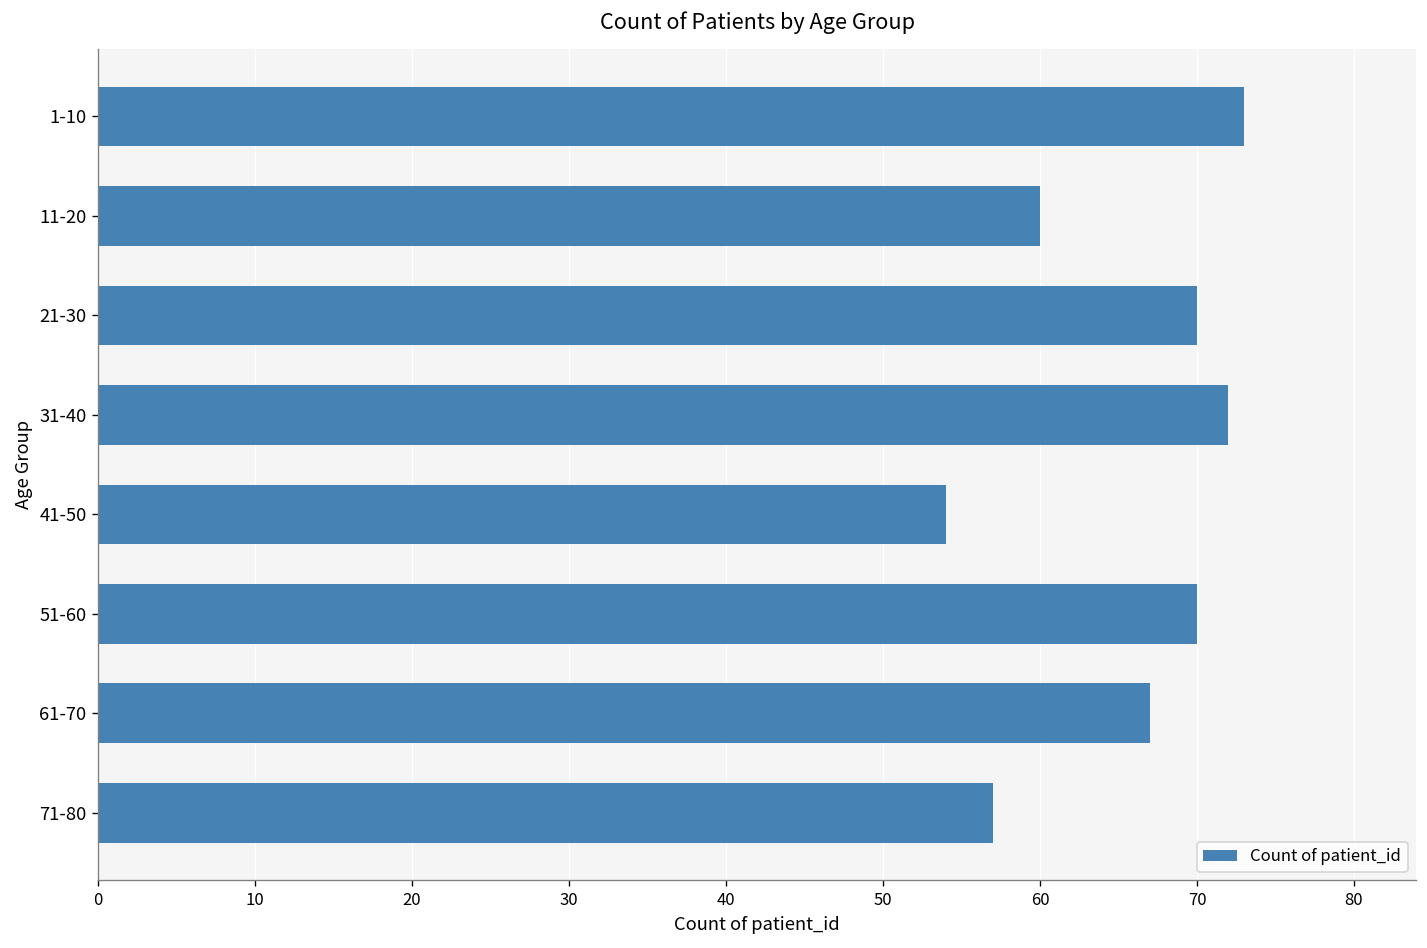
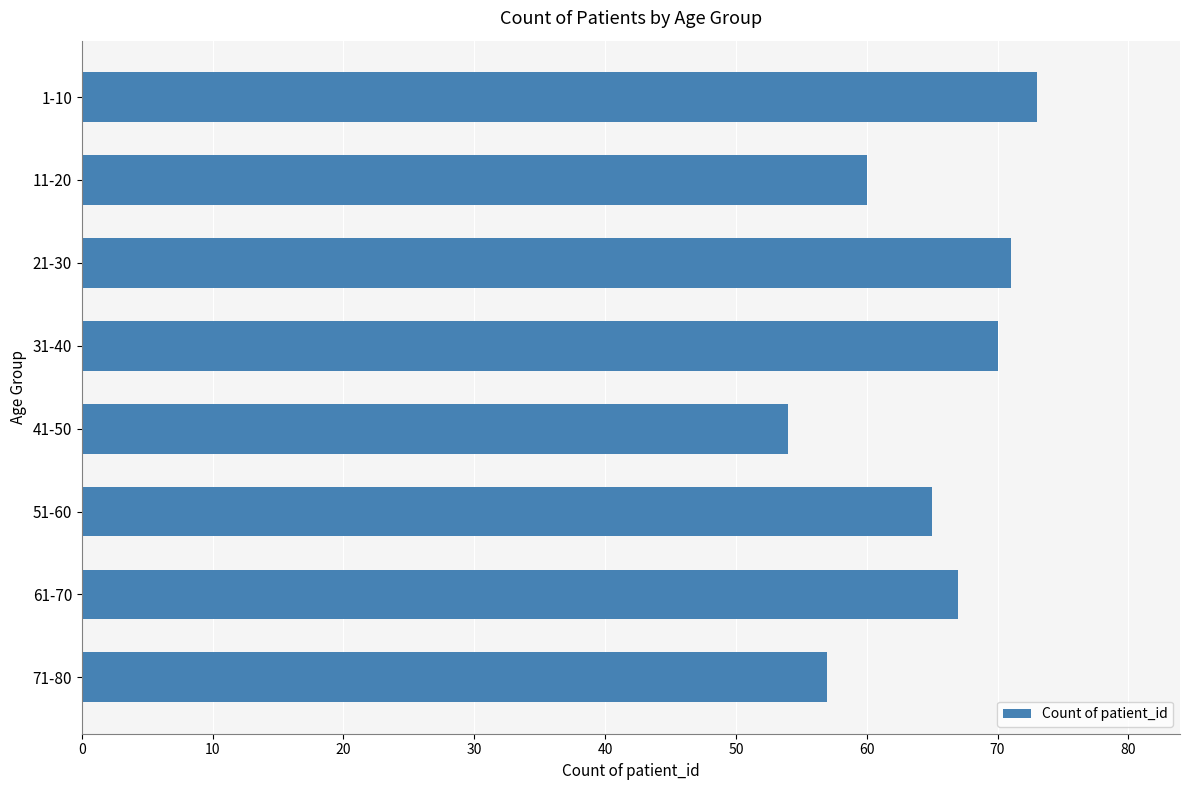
  {
    "1-10": 73,
    "11-20": 60,
-   "21-30": 70,
-   "31-40": 72,
+   "21-30": 71,
+   "31-40": 70,
    "41-50": 54,
-   "51-60": 70,
+   "51-60": 65,
    "61-70": 67,
    "71-80": 57
  }
